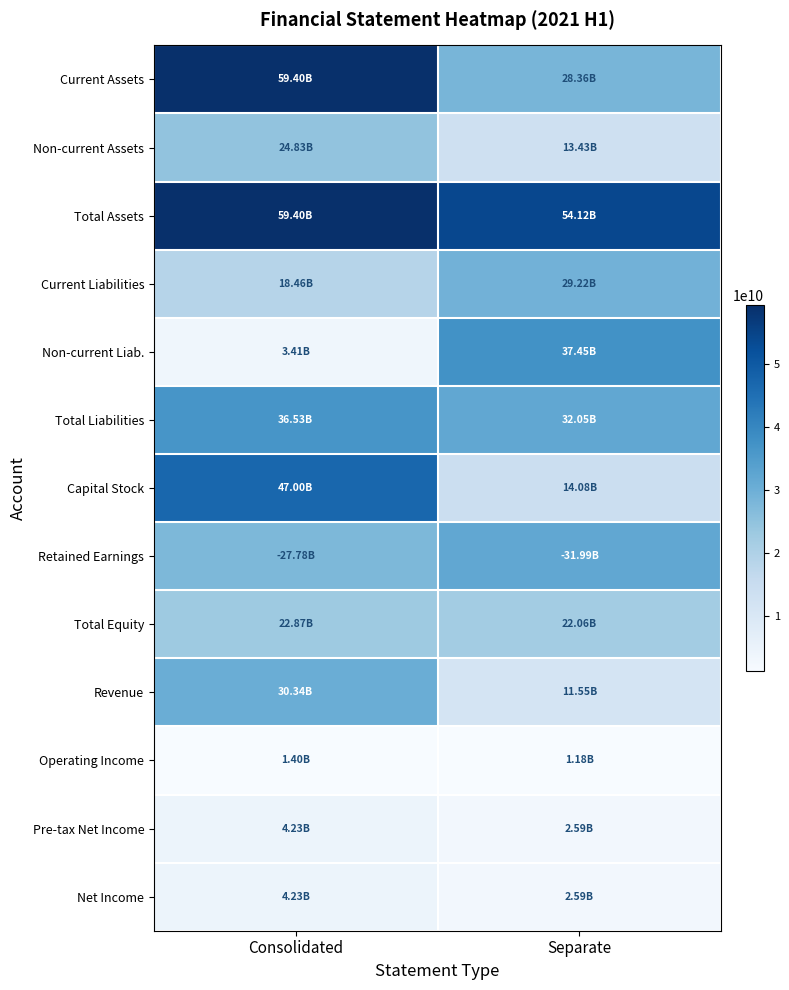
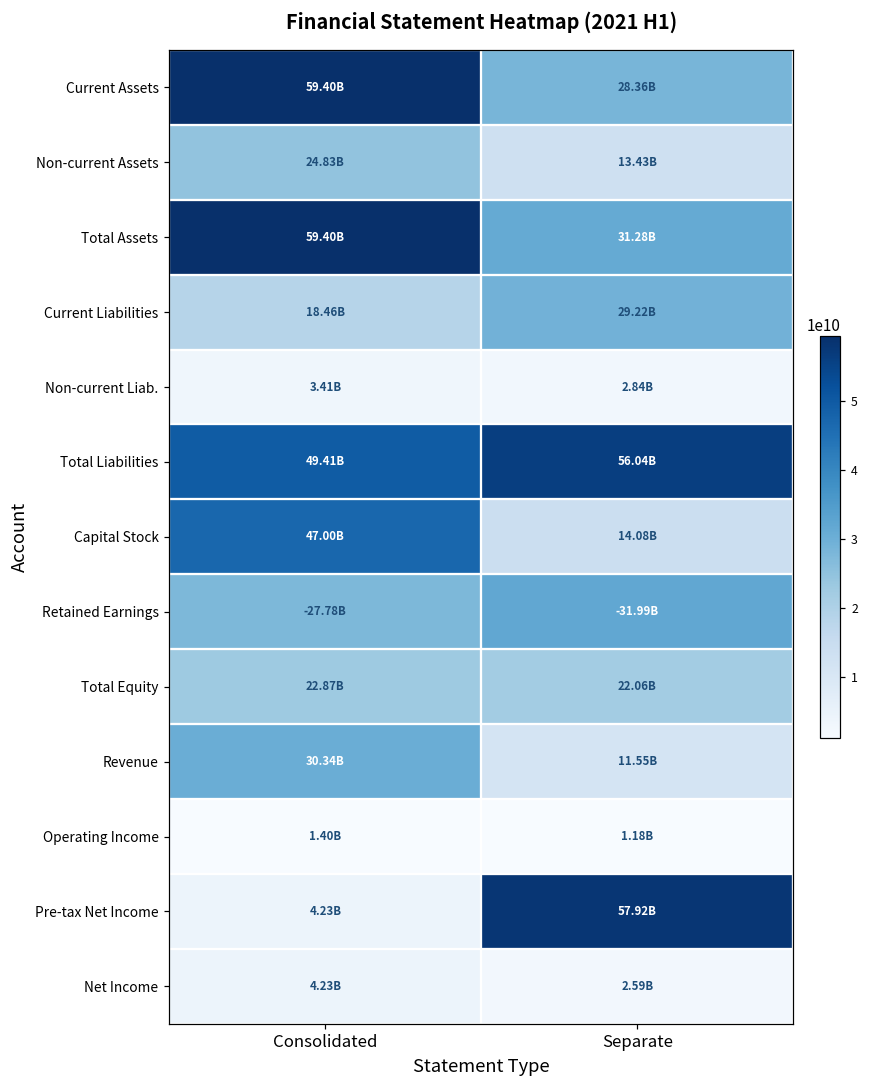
  {
    "Current Assets": {
      "Consolidated": "59.40B",
      "Separate": "28.36B"
    },
    "Non-current Assets": {
      "Consolidated": "24.83B",
      "Separate": "13.43B"
    },
    "Total Assets": {
      "Consolidated": "59.40B",
-     "Separate": "54.12B"
+     "Separate": "31.28B"
    },
    "Current Liabilities": {
      "Consolidated": "18.46B",
      "Separate": "29.22B"
    },
    "Non-current Liab.": {
      "Consolidated": "3.41B",
-     "Separate": "37.45B"
+     "Separate": "2.84B"
    },
    "Total Liabilities": {
-     "Consolidated": "36.53B",
-     "Separate": "32.05B"
+     "Consolidated": "49.41B",
+     "Separate": "56.04B"
    },
    "Capital Stock": {
      "Consolidated": "47.00B",
      "Separate": "14.08B"
    },
    "Retained Earnings": {
      "Consolidated": "-27.78B",
      "Separate": "-31.99B"
    },
    "Total Equity": {
      "Consolidated": "22.87B",
      "Separate": "22.06B"
    },
    "Revenue": {
      "Consolidated": "30.34B",
      "Separate": "11.55B"
    },
    "Operating Income": {
      "Consolidated": "1.40B",
      "Separate": "1.18B"
    },
    "Pre-tax Net Income": {
      "Consolidated": "4.23B",
-     "Separate": "2.59B"
+     "Separate": "57.92B"
    },
    "Net Income": {
      "Consolidated": "4.23B",
      "Separate": "2.59B"
    }
  }
